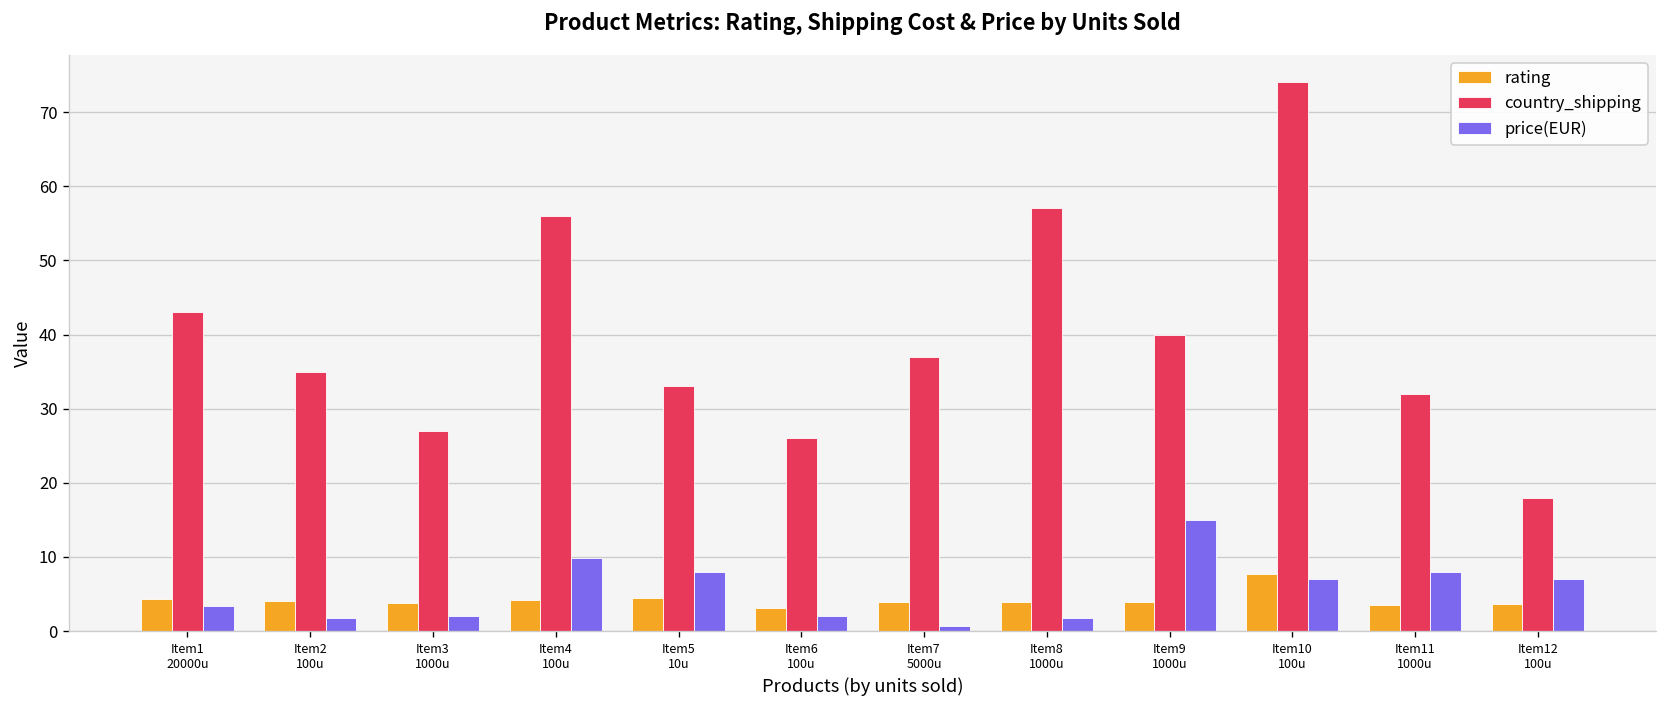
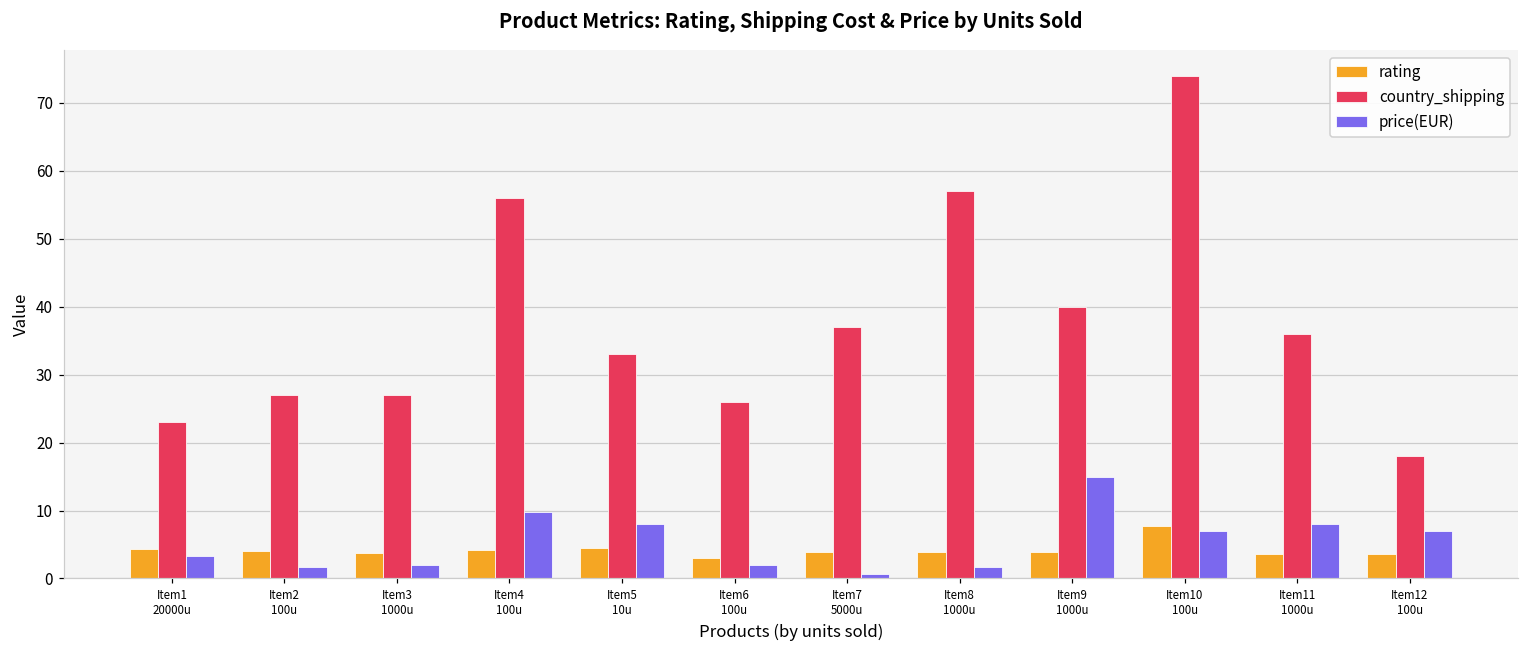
  {
    "rating": {
      "Item1 20000u": 4,
      "Item2 100u": 4,
      "Item3 1000u": 4,
      "Item4 100u": 4,
      "Item5 10u": 5,
      "Item6 100u": 3,
      "Item7 5000u": 4,
      "Item8 1000u": 4,
      "Item9 1000u": 4,
      "Item10 100u": 8,
      "Item11 1000u": 4,
      "Item12 100u": 4
    },
    "country_shipping": {
-     "Item1 20000u": 43,
-     "Item2 100u": 35,
+     "Item1 20000u": 23,
+     "Item2 100u": 27,
      "Item3 1000u": 27,
      "Item4 100u": 56,
      "Item5 10u": 33,
      "Item6 100u": 26,
      "Item7 5000u": 37,
      "Item8 1000u": 57,
      "Item9 1000u": 40,
      "Item10 100u": 74,
-     "Item11 1000u": 32,
+     "Item11 1000u": 36,
      "Item12 100u": 18
    },
    "price(EUR)": {
      "Item1 20000u": 3,
      "Item2 100u": 2,
      "Item3 1000u": 2,
      "Item4 100u": 10,
      "Item5 10u": 8,
      "Item6 100u": 2,
      "Item7 5000u": 1,
      "Item8 1000u": 2,
      "Item9 1000u": 15,
      "Item10 100u": 7,
      "Item11 1000u": 8,
      "Item12 100u": 7
    }
  }
